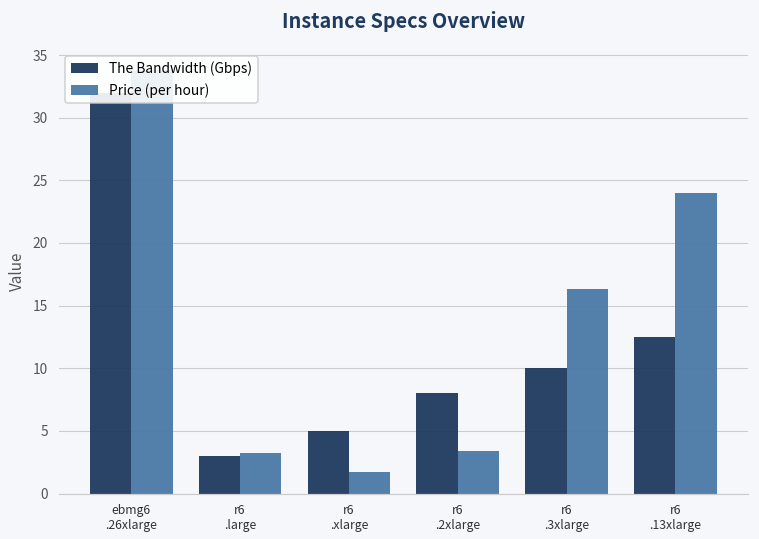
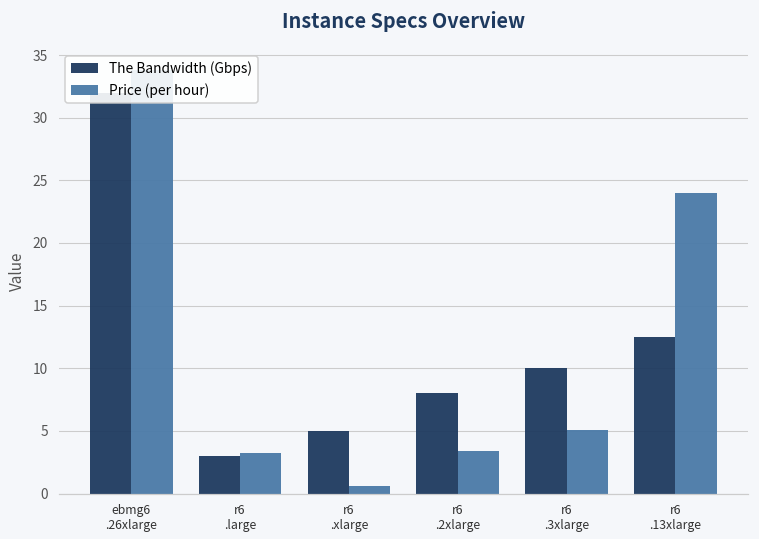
  {
    "The Bandwidth (Gbps)": {
      "r6 .large": 3.0,
      "r6 .xlarge": 5.0,
      "r6 .2xlarge": 8.0,
      "r6 .3xlarge": 10.0,
      "r6 .13xlarge": 12.5
    },
    "Price (per hour)": {
      "r6 .large": 3.3,
-     "r6 .xlarge": 1.7,
+     "r6 .xlarge": 0.6,
      "r6 .2xlarge": 3.4,
-     "r6 .3xlarge": 16.3,
+     "r6 .3xlarge": 5.1,
      "r6 .13xlarge": 24.0
    }
  }
